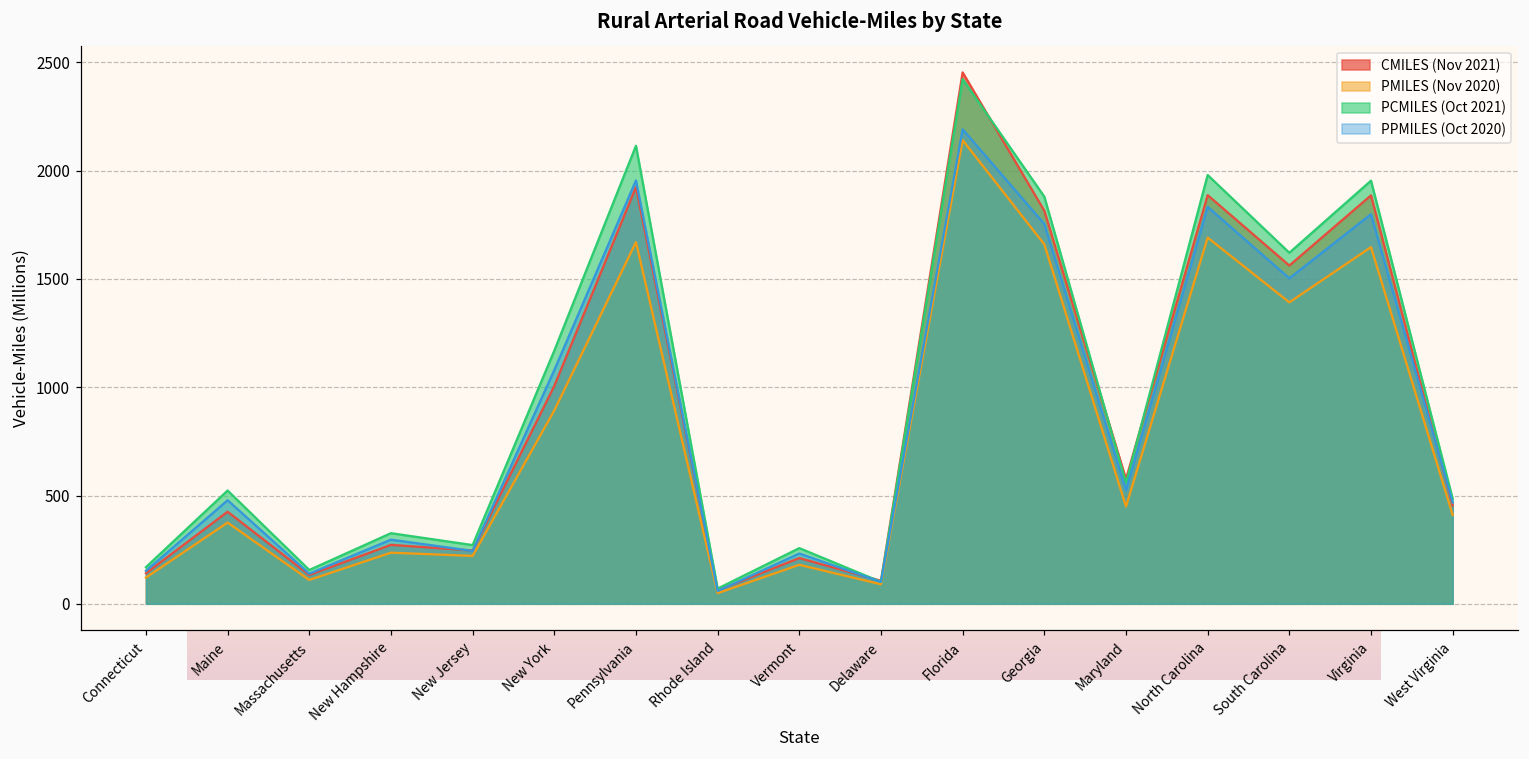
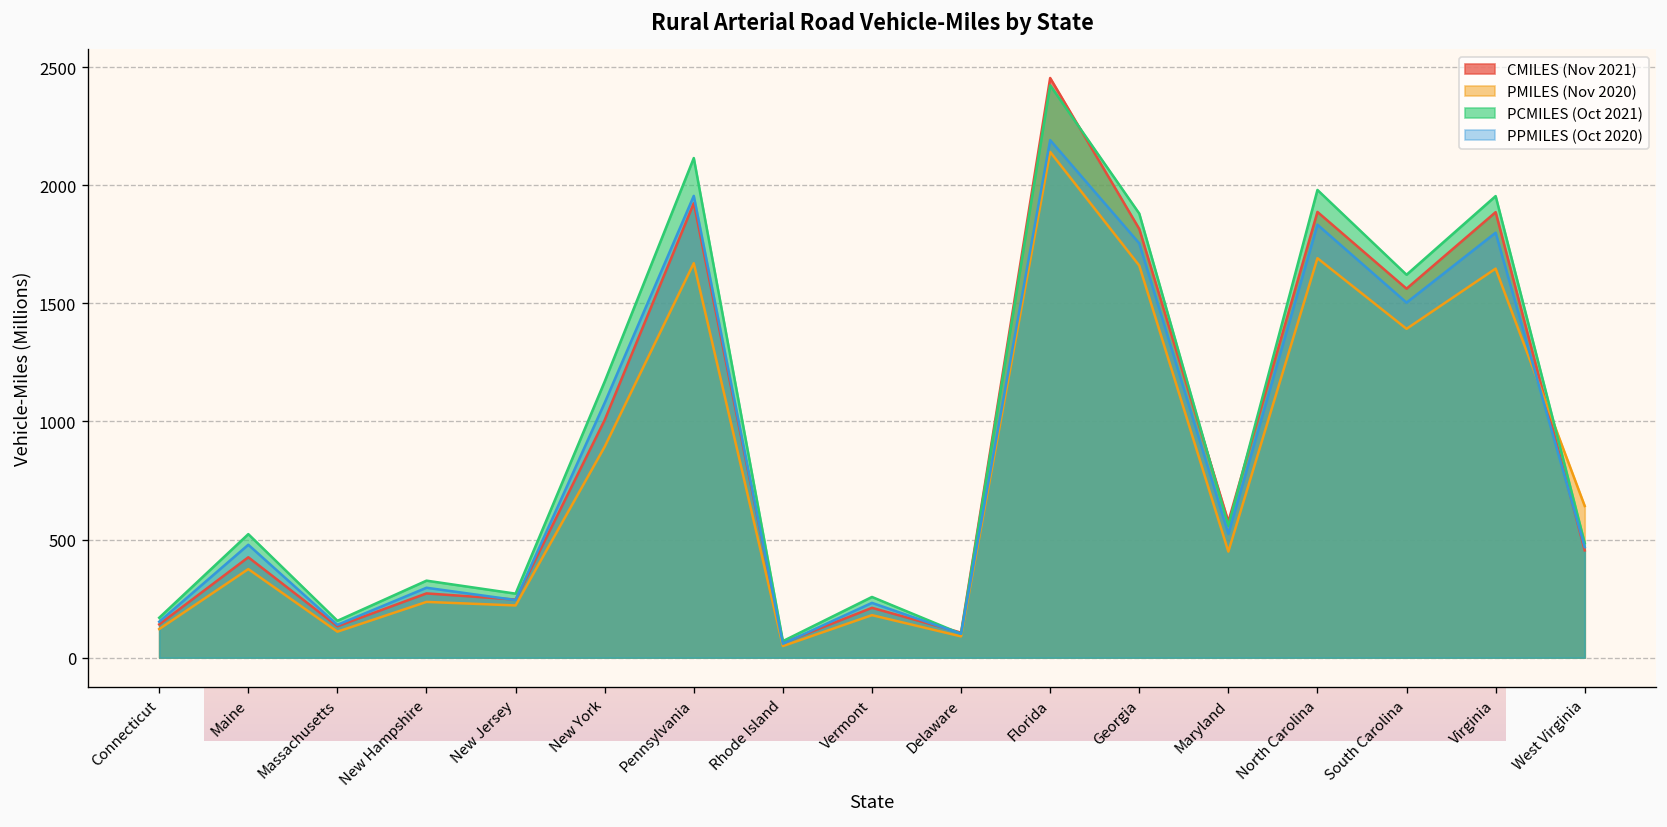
  {
    "Rural Arterial Road Vehicle-Miles by State": {
      "CMILES (Nov 2021)": {
        "West Virginia": 450
      },
      "PMILES (Nov 2020)": {
        "Connecticut": 120,
-       "West Virginia": 410
+       "West Virginia": 640
      },
      "PCMILES (Oct 2021)": {
        "Connecticut": 170,
        "West Virginia": 490
      },
      "PPMILES (Oct 2020)": {
        "West Virginia": 470
      }
    }
  }
